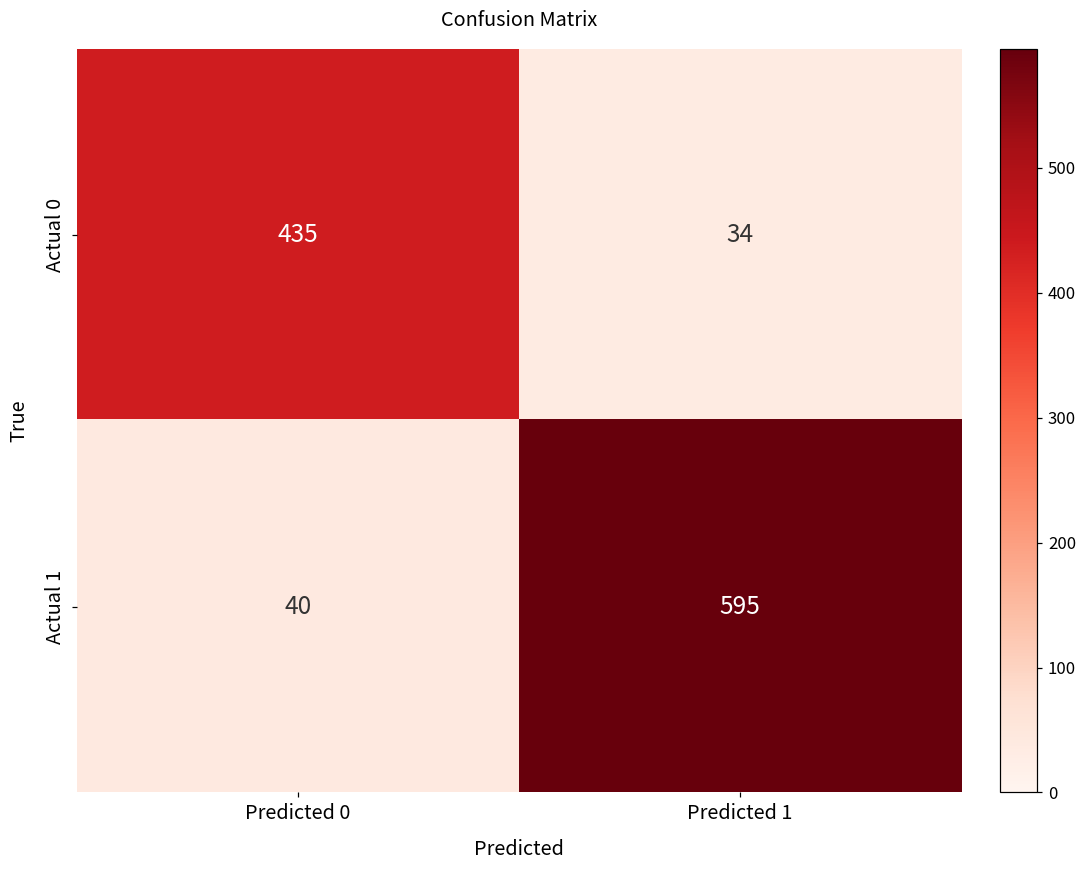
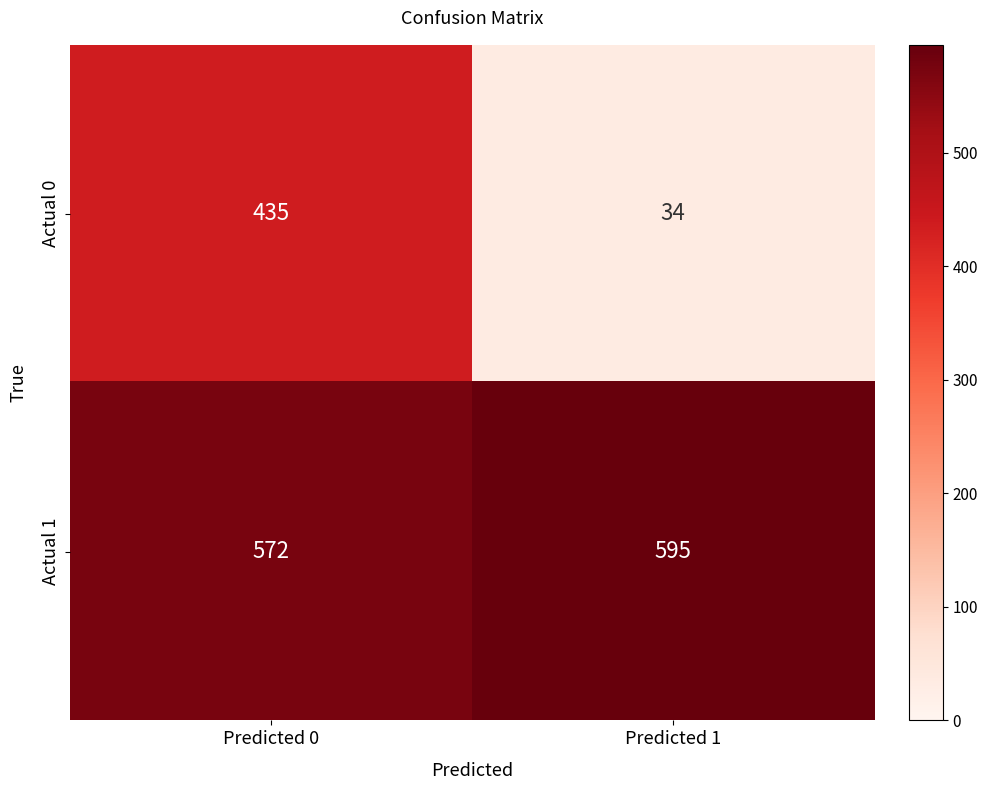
  {
    "Actual 0": {
      "Predicted 0": 435,
      "Predicted 1": 34
    },
    "Actual 1": {
-     "Predicted 0": 40,
+     "Predicted 0": 572,
      "Predicted 1": 595
    }
  }
